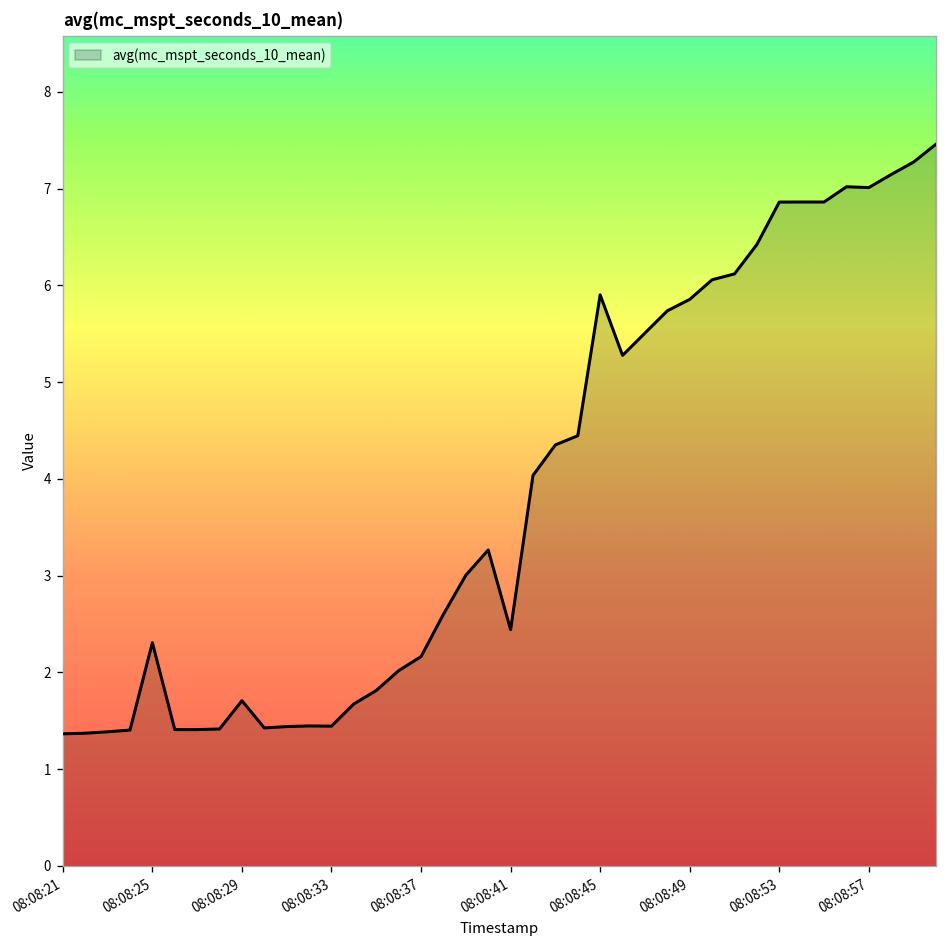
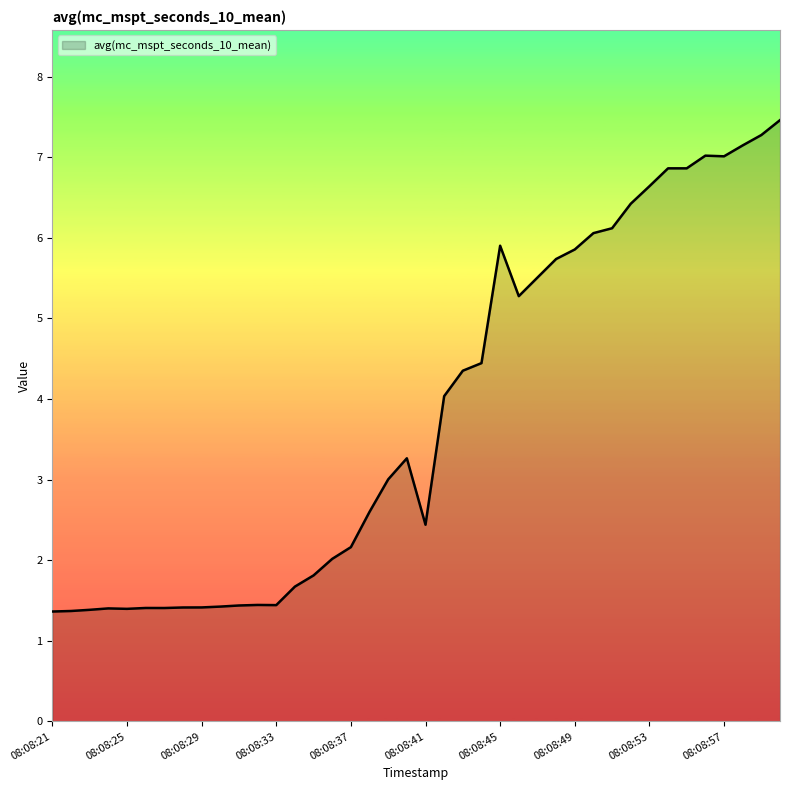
  {
    "08:08:21": 1.4,
-   "08:08:25": 2.3,
-   "08:08:29": 1.7,
+   "08:08:25": 1.4,
+   "08:08:29": 1.4,
    "08:08:33": 1.4,
    "08:08:37": 2.2,
    "08:08:41": 2.4,
    "08:08:45": 5.9,
    "08:08:49": 5.9,
-   "08:08:53": 6.9,
+   "08:08:53": 6.6,
    "08:08:57": 7.0
  }
